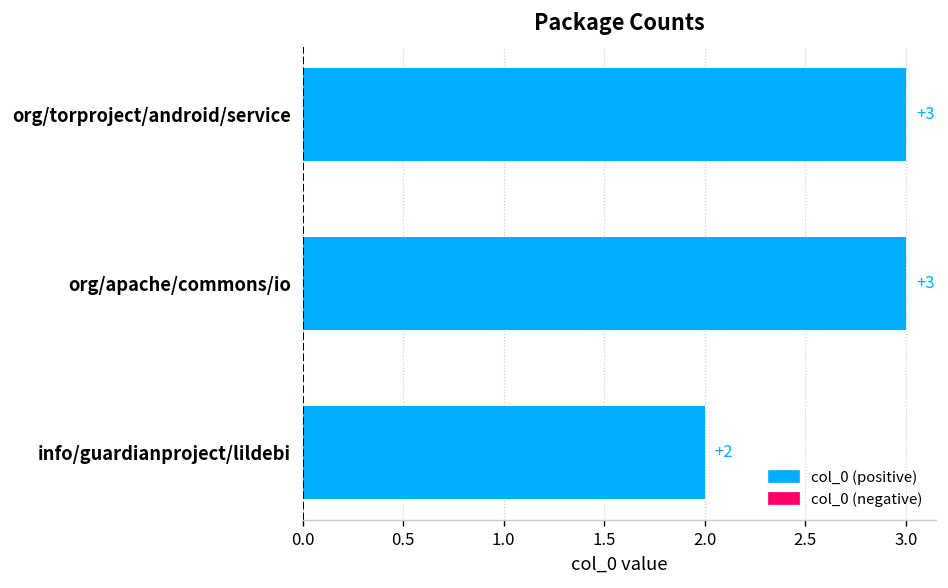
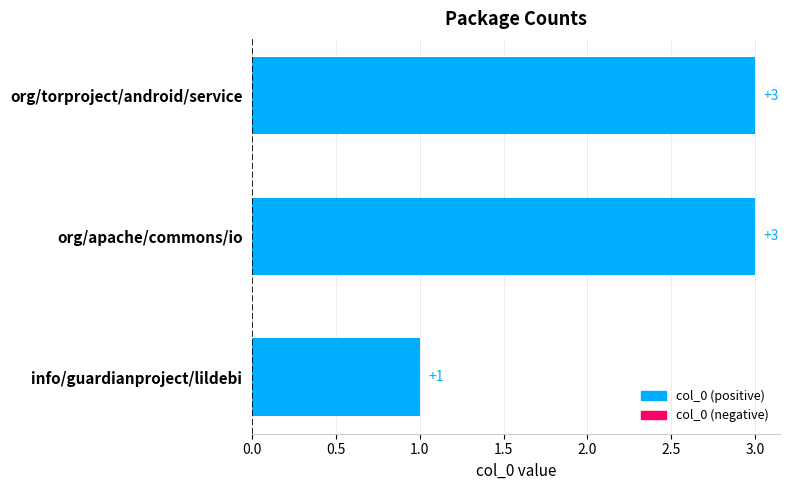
  {
    "org/torproject/android/service": "+3",
    "org/apache/commons/io": "+3",
-   "info/guardianproject/lildebi": "+2"
+   "info/guardianproject/lildebi": "+1"
  }
